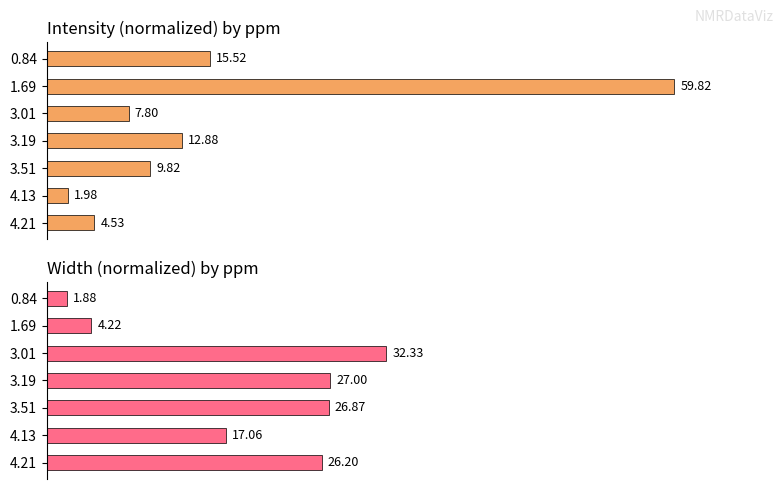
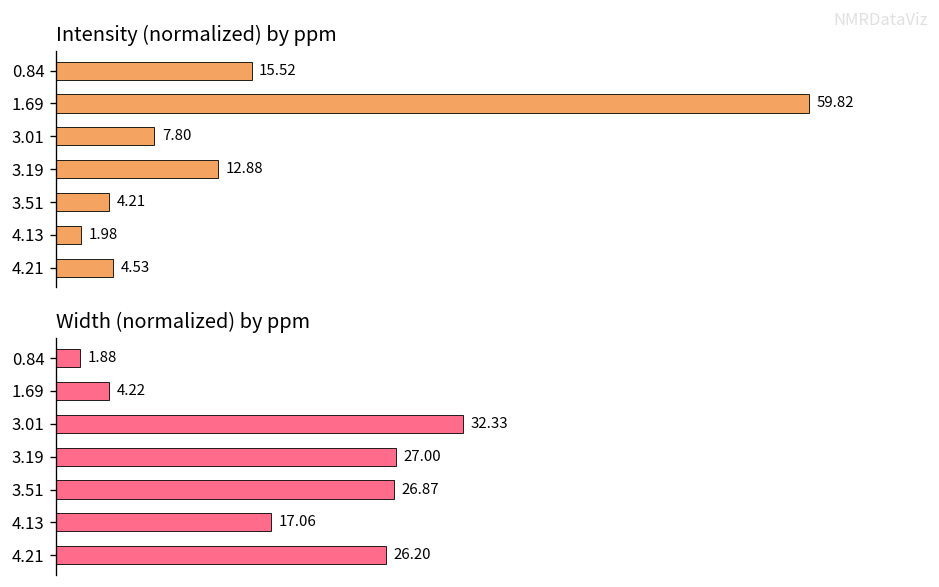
  {
    "Intensity (normalized) by ppm": {
-     "3.51": 9.82
+     "3.51": 4.21
    }
  }
